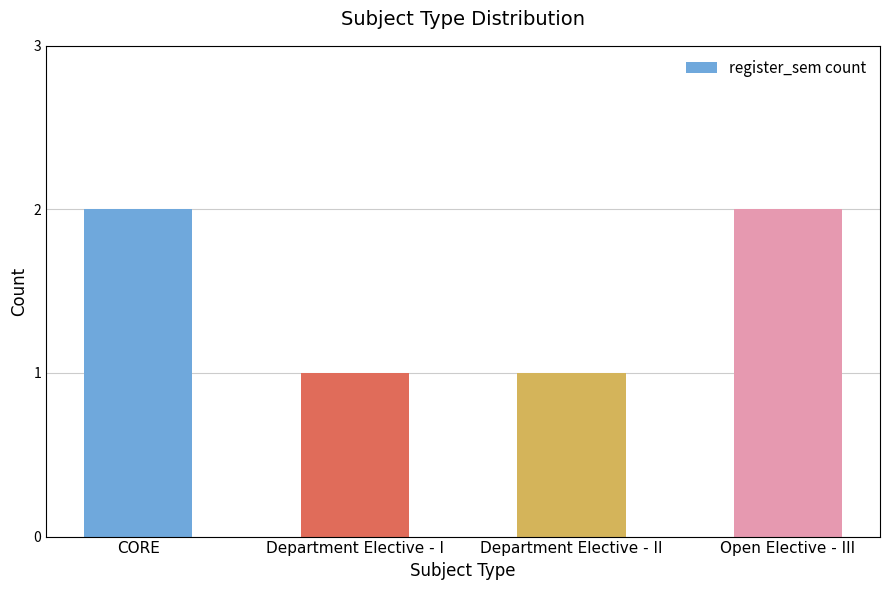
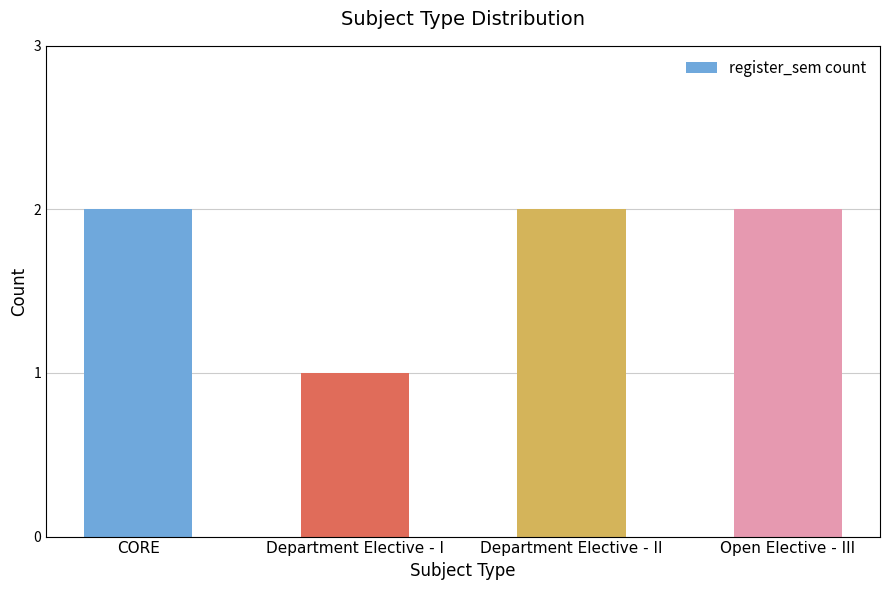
  {
    "CORE": 2,
    "Department Elective - I": 1,
-   "Department Elective - II": 1,
+   "Department Elective - II": 2,
    "Open Elective - III": 2
  }
